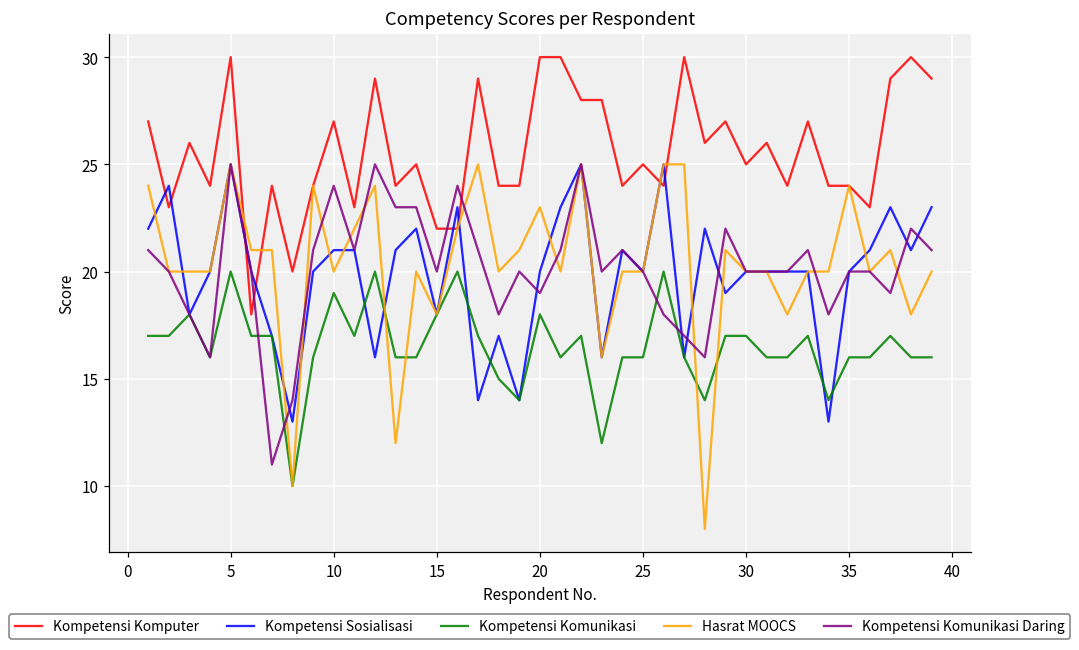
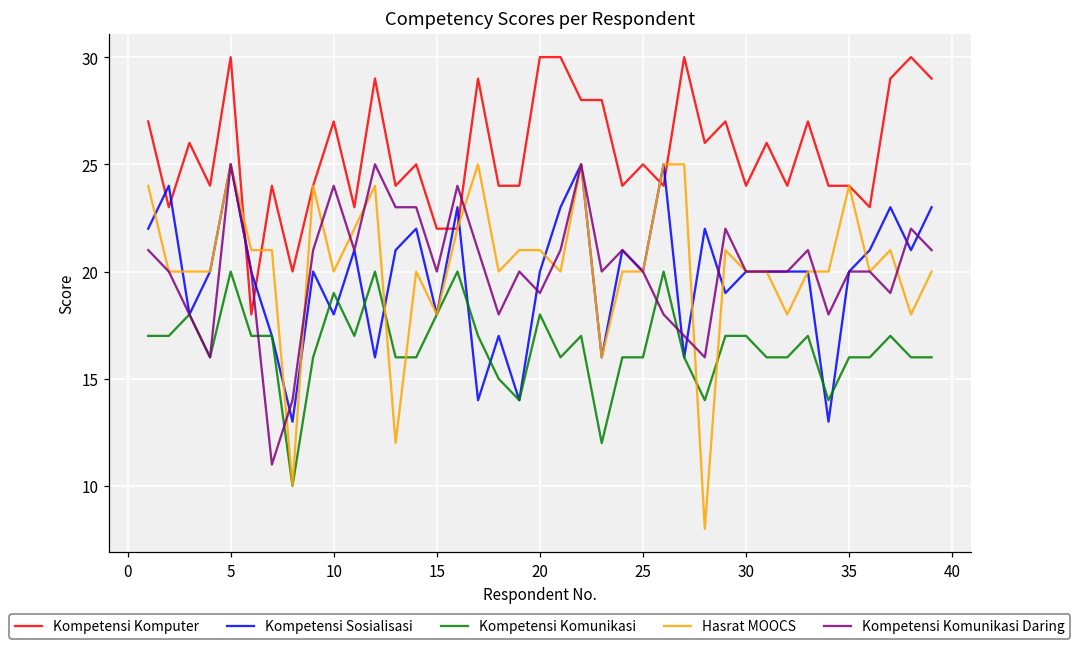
  {
    "Kompetensi Komputer": {
      "5": 30,
      "10": 27,
      "15": 22,
      "20": 30,
      "25": 25,
-     "30": 25
+     "30": 24
    },
    "Kompetensi Sosialisasi": {
-     "10": 21,
+     "10": 18,
      "20": 20
    },
    "Kompetensi Komunikasi": {
      "5": 20,
      "10": 19,
      "20": 18,
      "25": 16,
      "30": 17,
      "35": 16
    },
    "Hasrat MOOCS": {
      "10": 20,
-     "20": 23
+     "20": 21
    },
    "Kompetensi Komunikasi Daring": {
      "10": 24,
      "15": 20,
      "20": 19
    }
  }
